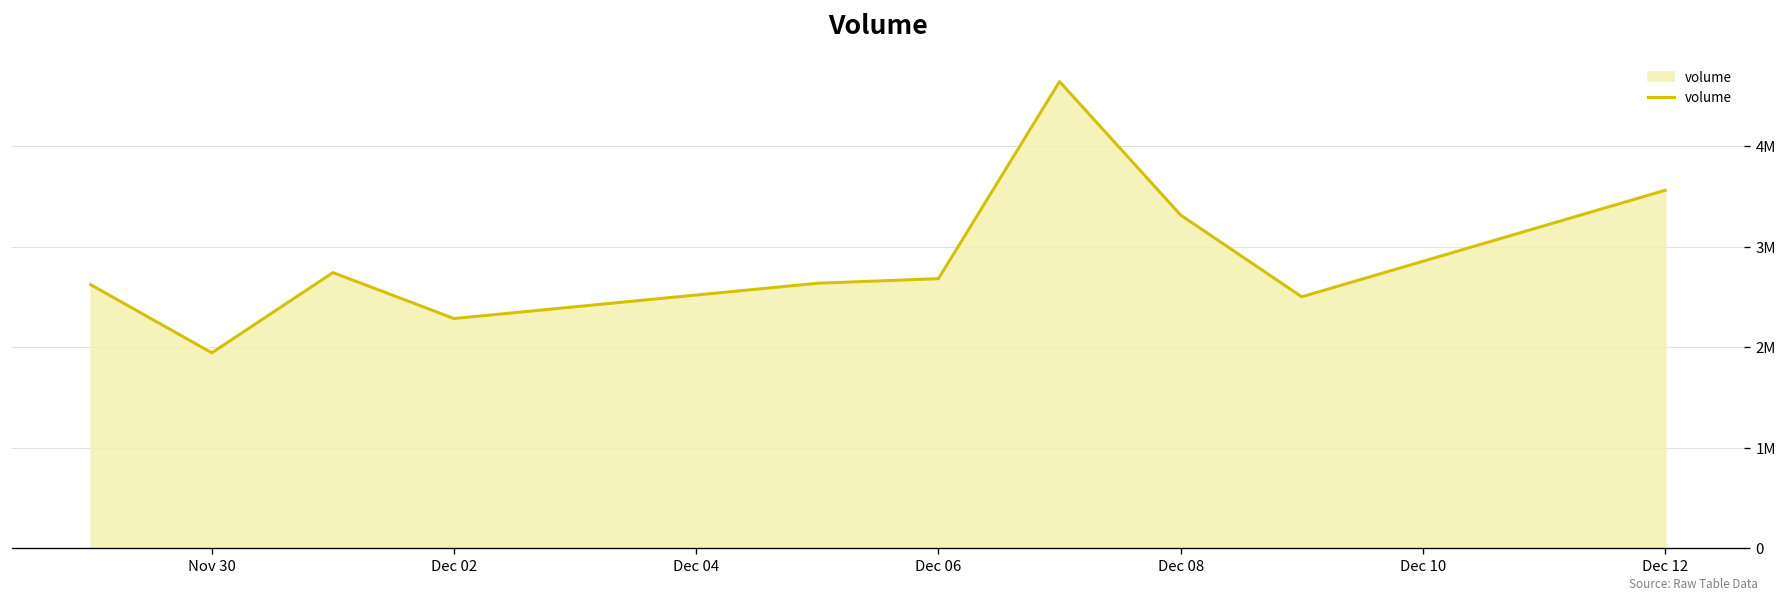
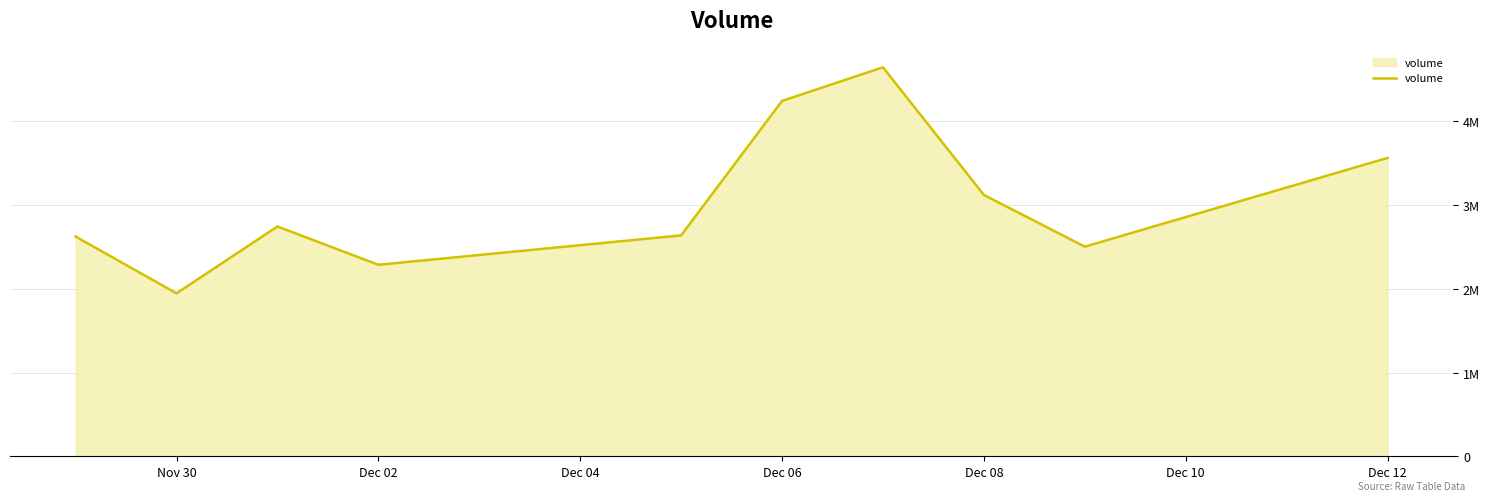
  {
    "Nov 30": 1900000,
    "Dec 02": 2300000,
-   "Dec 06": 2700000,
-   "Dec 08": 3300000,
+   "Dec 06": 4200000,
+   "Dec 08": 3100000,
    "Dec 12": 3600000
  }
